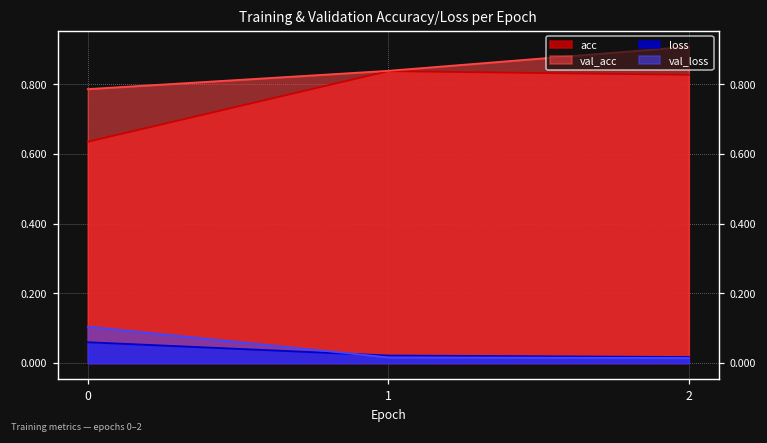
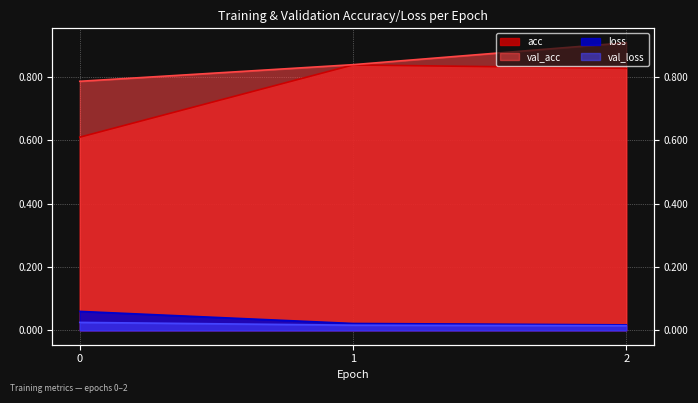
  {
    "acc": {
-     "0": 0.64,
+     "0": 0.61,
      "2": 0.83
    },
    "val_acc": {
      "0": 0.79
    },
    "loss": {
      "0": 0.06
    },
    "val_loss": {
-     "0": 0.10
+     "0": 0.03
    }
  }
